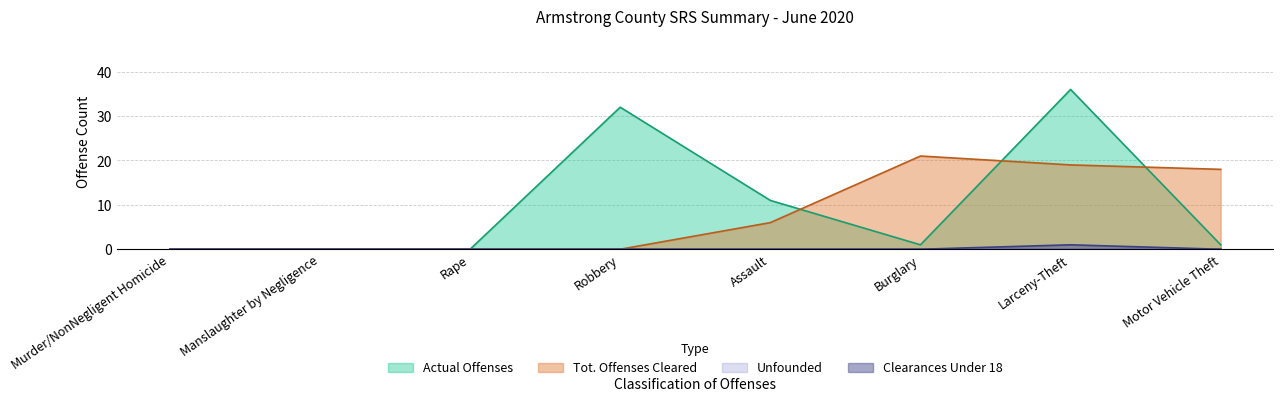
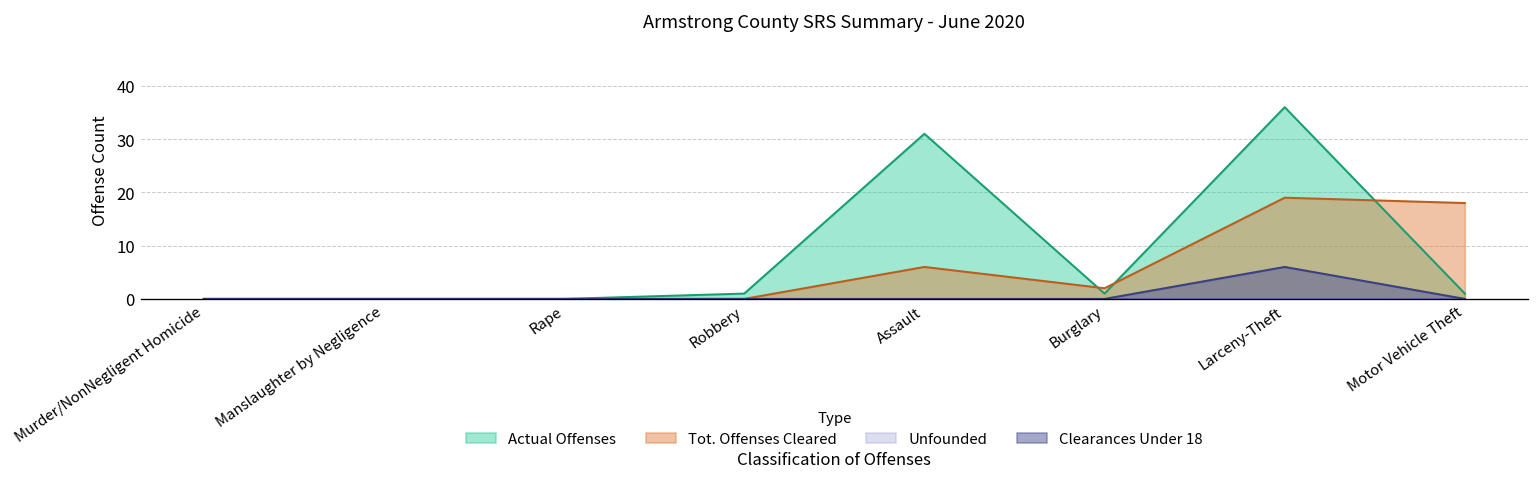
  {
    "Actual Offenses": {
-     "Robbery": 32,
-     "Assault": 11,
+     "Robbery": 1,
+     "Assault": 31,
      "Burglary": 1,
      "Larceny-Theft": 36,
      "Motor Vehicle Theft": 1
    },
    "Tot. Offenses Cleared": {
      "Assault": 6,
-     "Burglary": 21,
+     "Burglary": 2,
      "Larceny-Theft": 19,
      "Motor Vehicle Theft": 18
    },
    "Unfounded": {
      "Larceny-Theft": 0
    },
    "Clearances Under 18": {
-     "Larceny-Theft": 1
+     "Larceny-Theft": 6
    }
  }
